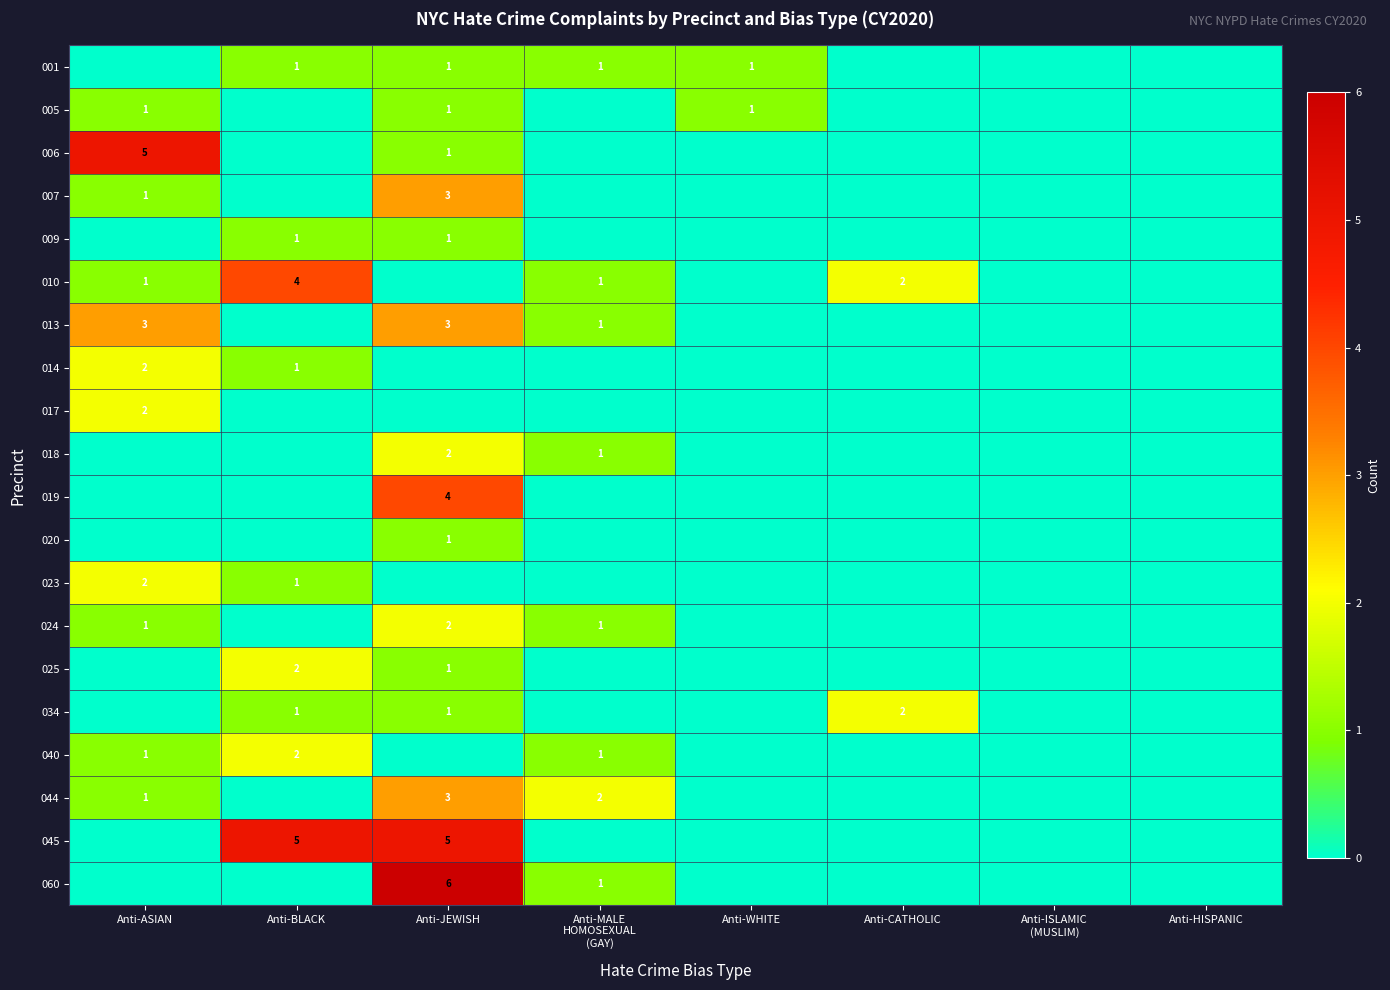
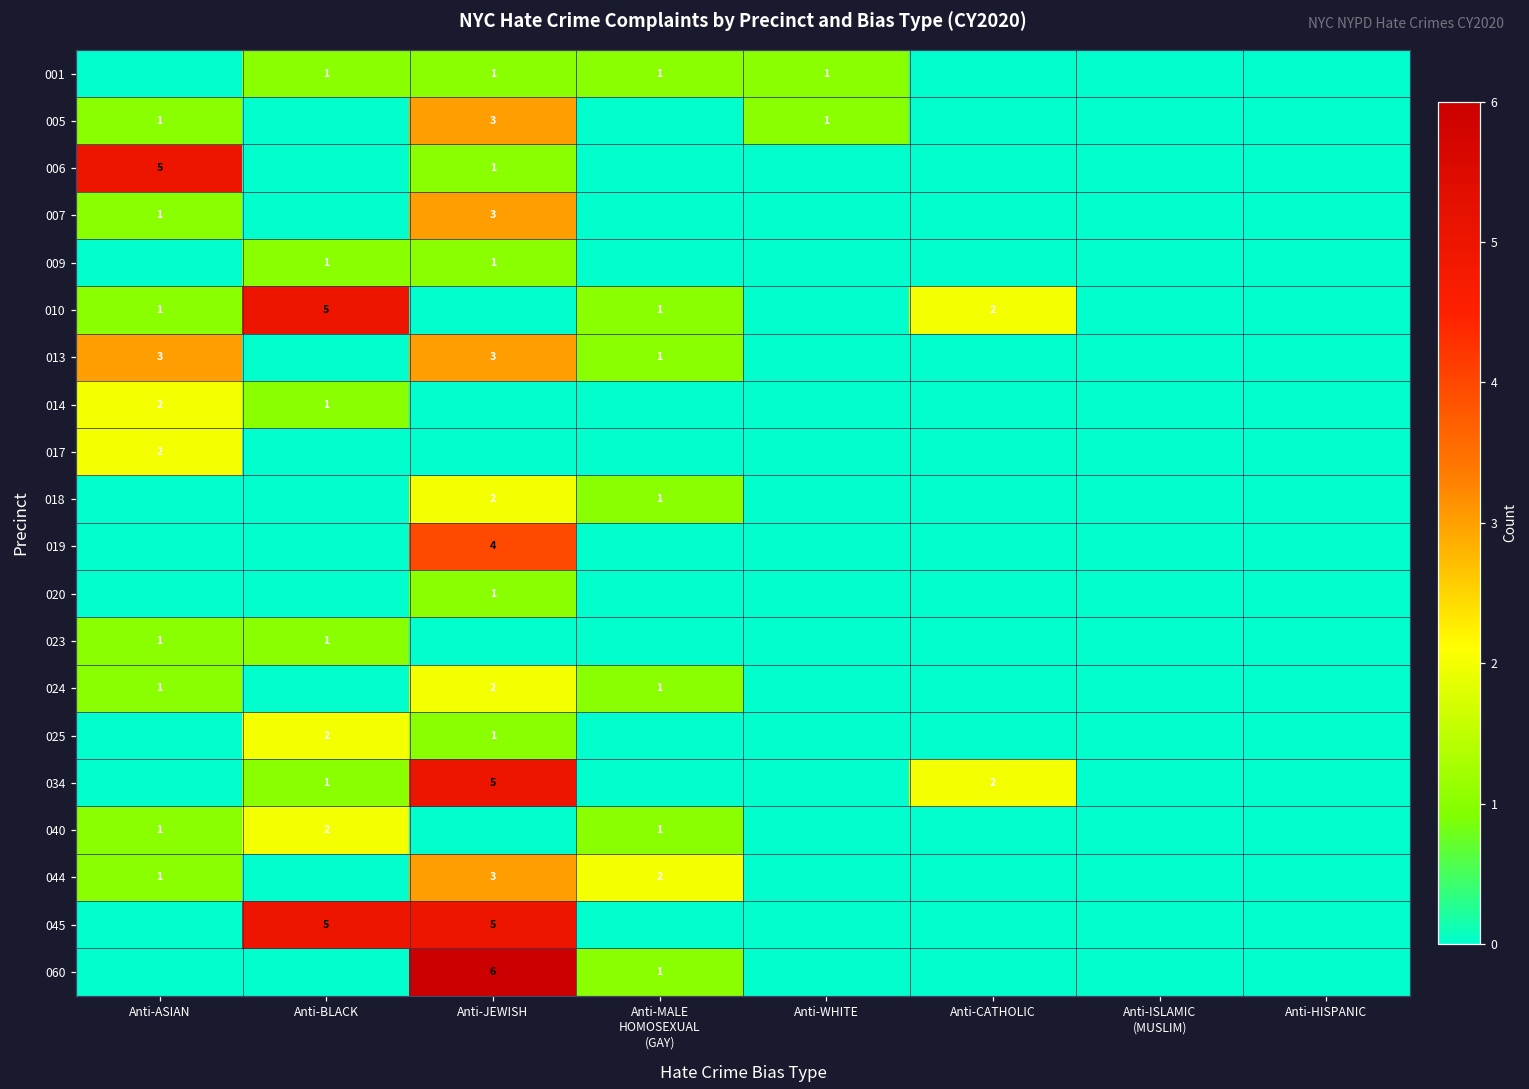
  {
    "001": {
      "Anti-BLACK": 1,
      "Anti-JEWISH": 1,
      "Anti-MALE HOMOSEXUAL (GAY)": 1,
      "Anti-WHITE": 1
    },
    "005": {
      "Anti-ASIAN": 1,
-     "Anti-JEWISH": 1,
+     "Anti-JEWISH": 3,
      "Anti-WHITE": 1
    },
    "006": {
      "Anti-ASIAN": 5,
      "Anti-JEWISH": 1
    },
    "007": {
      "Anti-ASIAN": 1,
      "Anti-JEWISH": 3
    },
    "009": {
      "Anti-BLACK": 1,
      "Anti-JEWISH": 1
    },
    "010": {
      "Anti-ASIAN": 1,
-     "Anti-BLACK": 4,
+     "Anti-BLACK": 5,
      "Anti-MALE HOMOSEXUAL (GAY)": 1,
      "Anti-CATHOLIC": 2
    },
    "013": {
      "Anti-ASIAN": 3,
      "Anti-JEWISH": 3,
      "Anti-MALE HOMOSEXUAL (GAY)": 1
    },
    "014": {
      "Anti-ASIAN": 2,
      "Anti-BLACK": 1
    },
    "017": {
      "Anti-ASIAN": 2
    },
    "018": {
      "Anti-JEWISH": 2,
      "Anti-MALE HOMOSEXUAL (GAY)": 1
    },
    "019": {
      "Anti-JEWISH": 4
    },
    "020": {
      "Anti-JEWISH": 1
    },
    "023": {
-     "Anti-ASIAN": 2,
+     "Anti-ASIAN": 1,
      "Anti-BLACK": 1
    },
    "024": {
      "Anti-ASIAN": 1,
      "Anti-JEWISH": 2,
      "Anti-MALE HOMOSEXUAL (GAY)": 1
    },
    "025": {
      "Anti-BLACK": 2,
      "Anti-JEWISH": 1
    },
    "034": {
      "Anti-BLACK": 1,
-     "Anti-JEWISH": 1,
+     "Anti-JEWISH": 5,
      "Anti-CATHOLIC": 2
    },
    "040": {
      "Anti-ASIAN": 1,
      "Anti-BLACK": 2,
      "Anti-MALE HOMOSEXUAL (GAY)": 1
    },
    "044": {
      "Anti-ASIAN": 1,
      "Anti-JEWISH": 3,
      "Anti-MALE HOMOSEXUAL (GAY)": 2
    },
    "045": {
      "Anti-BLACK": 5,
      "Anti-JEWISH": 5
    },
    "060": {
      "Anti-JEWISH": 6,
      "Anti-MALE HOMOSEXUAL (GAY)": 1
    }
  }
